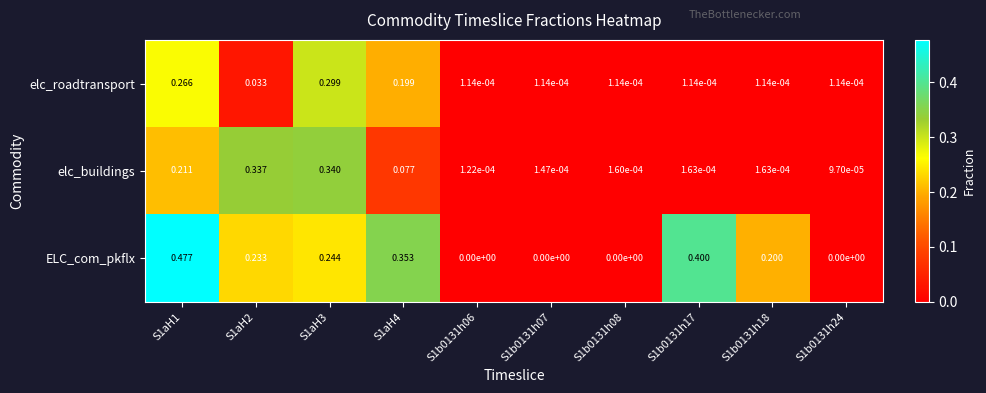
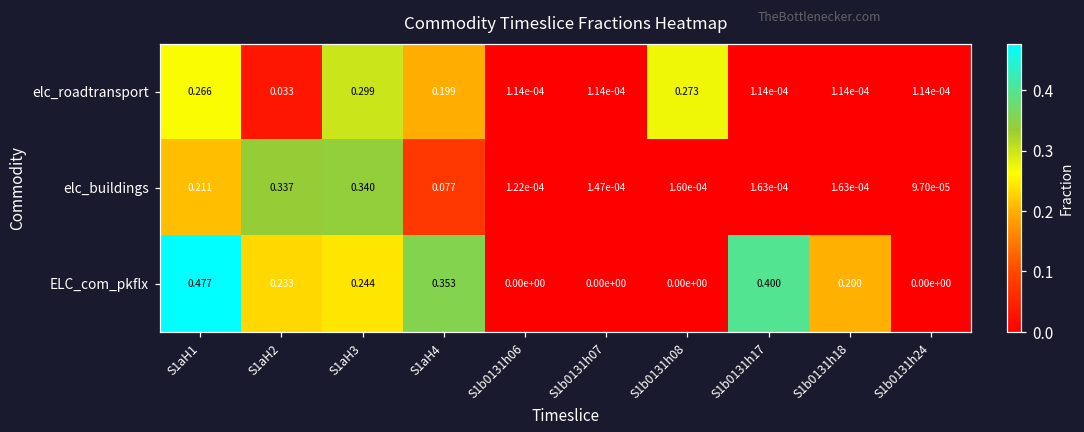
  {
    "elc_roadtransport": {
      "S1aH1": "0.266",
      "S1aH2": "0.033",
      "S1aH3": "0.299",
      "S1aH4": "0.199",
      "S1b0131h06": "1.14e-04",
      "S1b0131h07": "1.14e-04",
-     "S1b0131h08": "1.14e-04",
+     "S1b0131h08": "0.273",
      "S1b0131h17": "1.14e-04",
      "S1b0131h18": "1.14e-04",
      "S1b0131h24": "1.14e-04"
    },
    "elc_buildings": {
      "S1aH1": "0.211",
      "S1aH2": "0.337",
      "S1aH3": "0.340",
      "S1aH4": "0.077",
      "S1b0131h06": "1.22e-04",
      "S1b0131h07": "1.47e-04",
      "S1b0131h08": "1.60e-04",
      "S1b0131h17": "1.63e-04",
      "S1b0131h18": "1.63e-04",
      "S1b0131h24": "9.70e-05"
    },
    "ELC_com_pkflx": {
      "S1aH1": "0.477",
      "S1aH2": "0.233",
      "S1aH3": "0.244",
      "S1aH4": "0.353",
      "S1b0131h06": "0.00e+00",
      "S1b0131h07": "0.00e+00",
      "S1b0131h08": "0.00e+00",
      "S1b0131h17": "0.400",
      "S1b0131h18": "0.200",
      "S1b0131h24": "0.00e+00"
    }
  }
